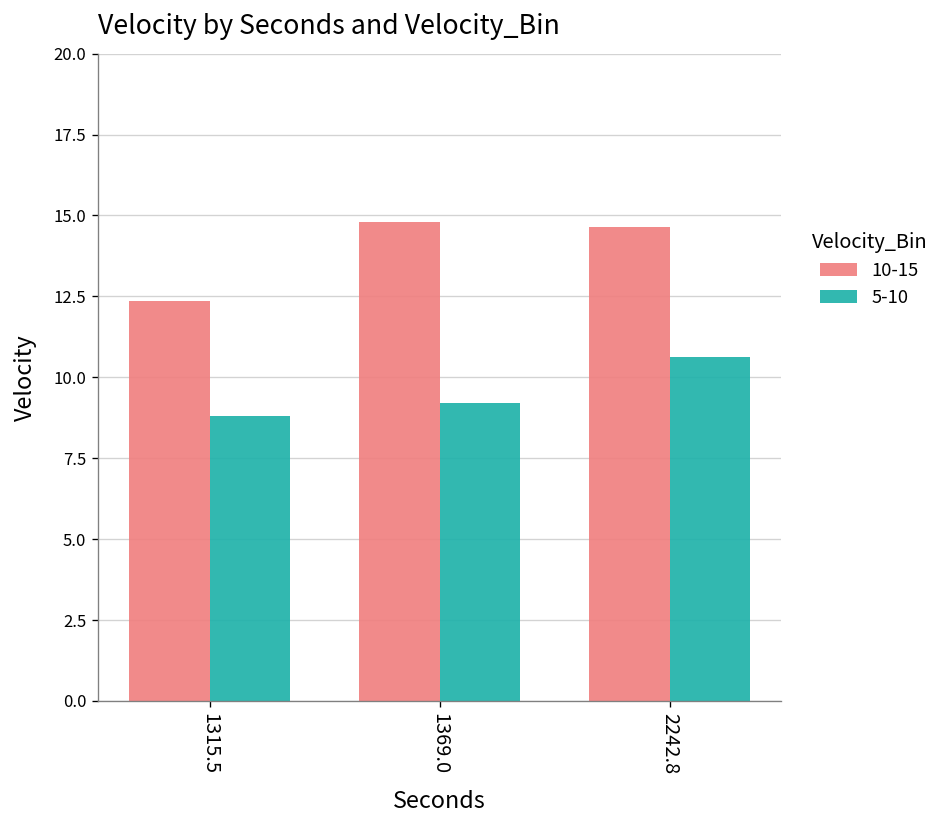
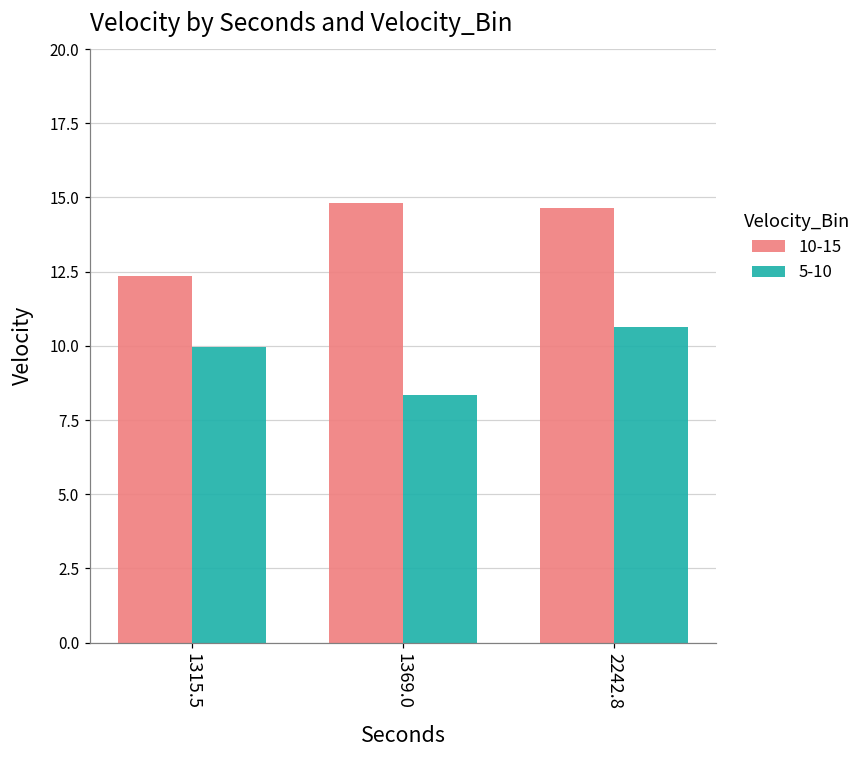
  {
    "10-15": {
      "1315.5": 12.4,
      "1369.0": 14.8,
      "2242.8": 14.6
    },
    "5-10": {
-     "1315.5": 8.8,
-     "1369.0": 9.2,
+     "1315.5": 10.0,
+     "1369.0": 8.4,
      "2242.8": 10.6
    }
  }
